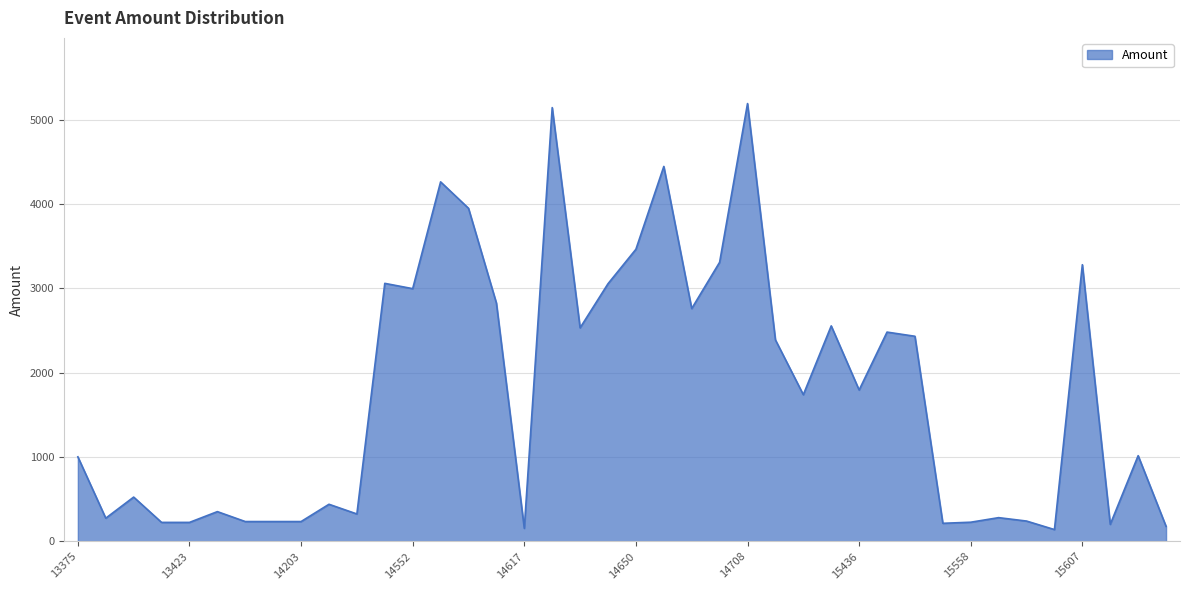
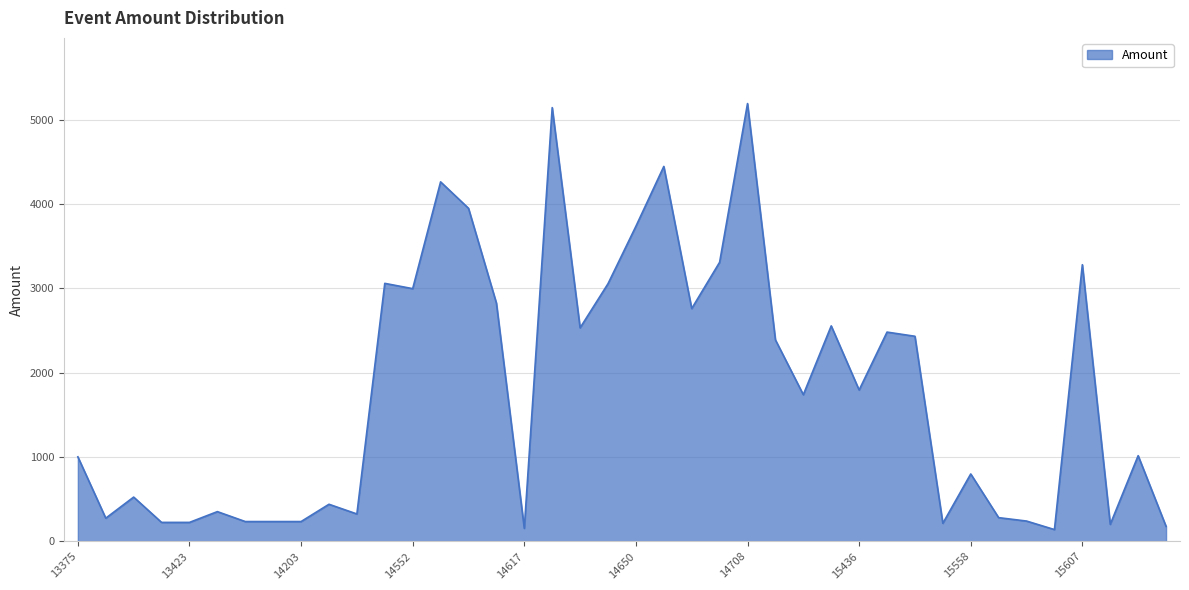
  {
    "13375": 1000,
    "13423": 200,
    "14203": 200,
    "14552": 3000,
    "14617": 200,
-   "14650": 3500,
+   "14650": 3700,
    "14708": 5200,
    "15436": 1800,
-   "15558": 200,
+   "15558": 800,
    "15607": 3300
  }
